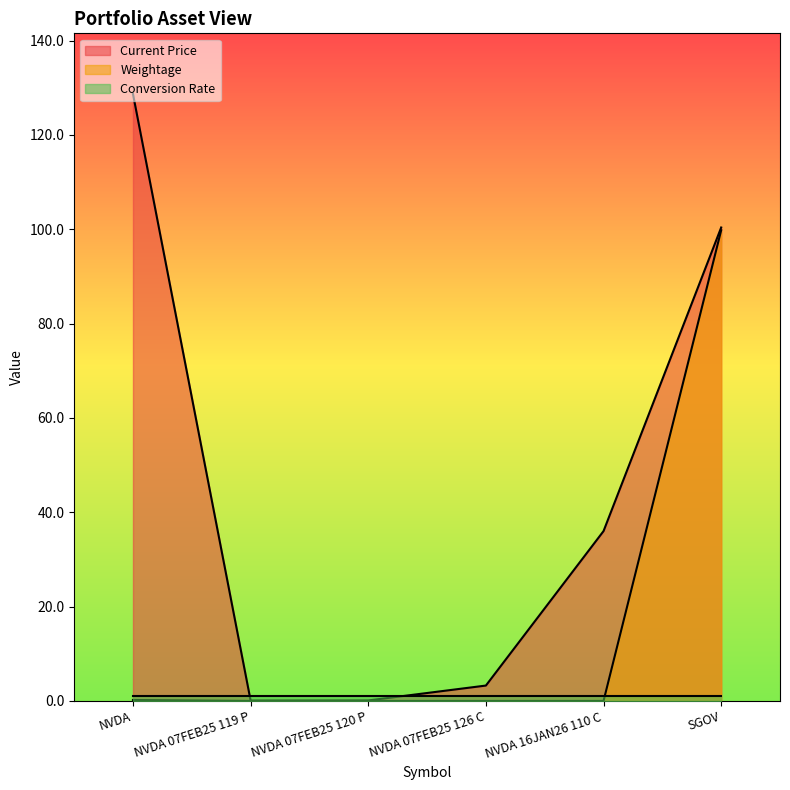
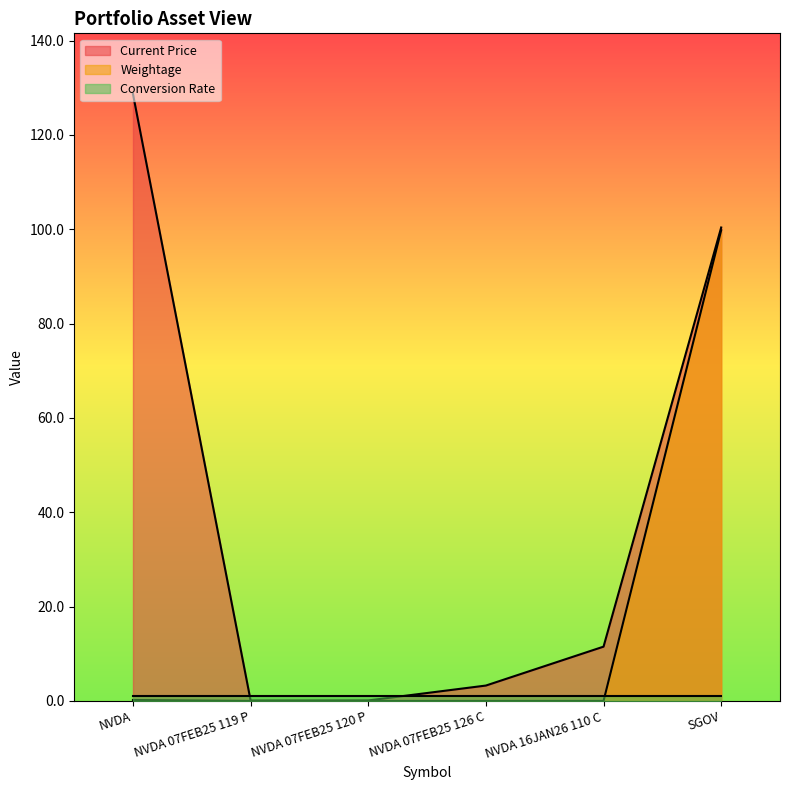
  {
    "Current Price": {
      "NVDA 07FEB25 126 C": 3,
-     "NVDA 16JAN26 110 C": 36,
+     "NVDA 16JAN26 110 C": 12,
      "SGOV": 100
    },
    "Weightage": {
      "NVDA": 0,
      "NVDA 07FEB25 126 C": 0,
      "NVDA 16JAN26 110 C": 0,
      "SGOV": 100
    },
    "Conversion Rate": {
      "NVDA": 1,
      "NVDA 07FEB25 119 P": 1,
      "NVDA 07FEB25 120 P": 1,
      "NVDA 07FEB25 126 C": 1,
      "NVDA 16JAN26 110 C": 1,
      "SGOV": 1
    }
  }
